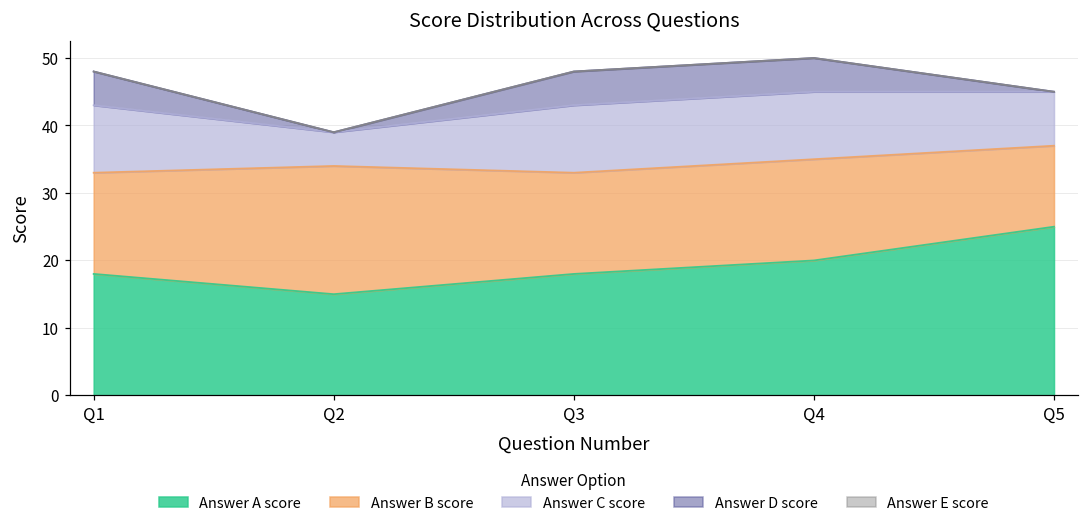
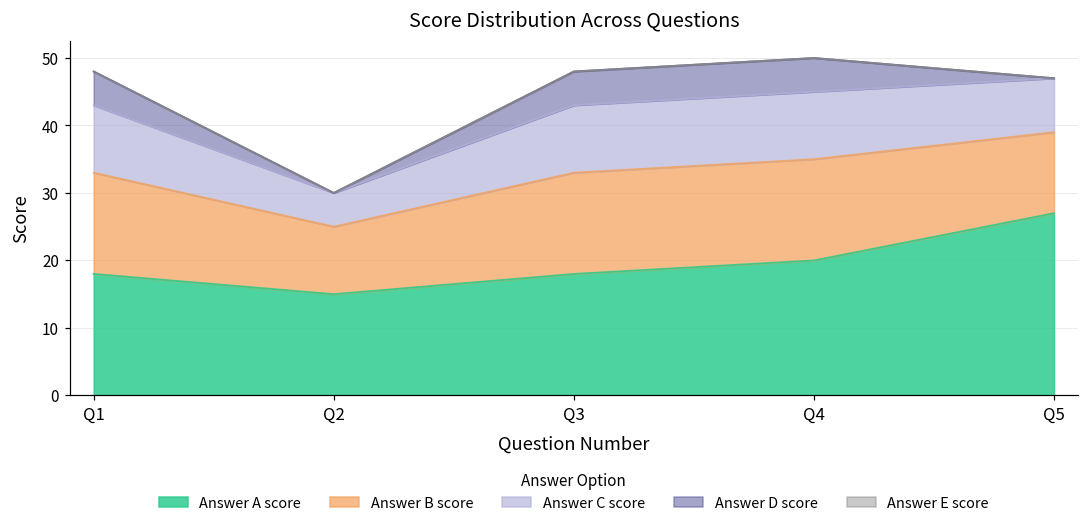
  {
    "Answer A score": {
      "Q1": 18,
      "Q2": 15,
      "Q3": 18,
      "Q4": 20,
-     "Q5": 25
+     "Q5": 27
    },
    "Answer B score": {
      "Q1": 15,
-     "Q2": 19,
+     "Q2": 10,
      "Q3": 15,
      "Q4": 15,
      "Q5": 12
    }
  }
